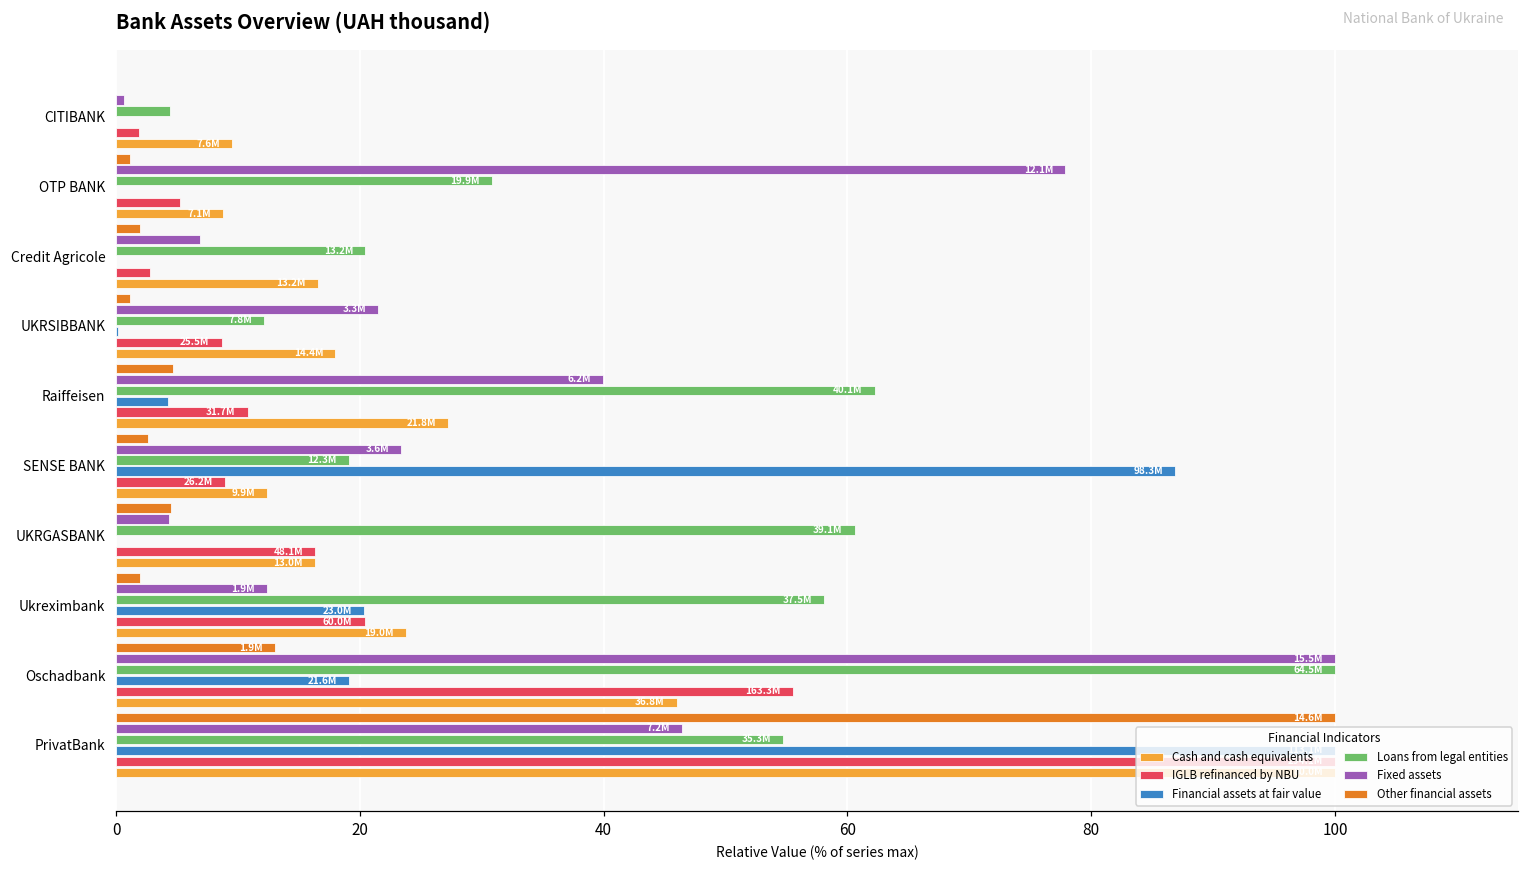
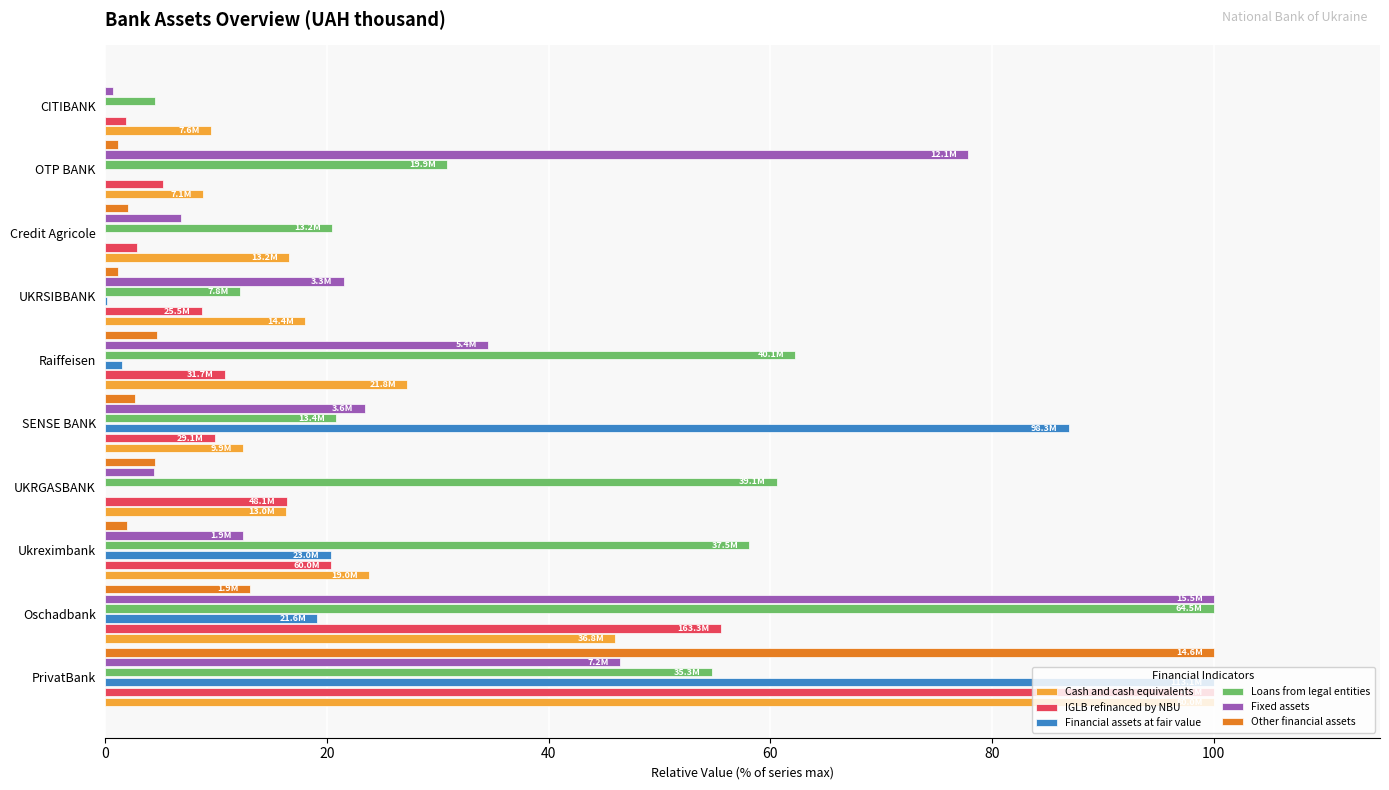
  {
    "IGLB refinanced by NBU": {
-     "SENSE BANK": "26.2M"
+     "SENSE BANK": "29.1M"
    },
    "Financial assets at fair value": {
      "Credit Agricole": "0.0",
-     "Raiffeisen": "4.3",
+     "Raiffeisen": "1.5",
      "UKRGASBANK": "0.0"
    },
    "Loans from legal entities": {
-     "SENSE BANK": "12.3M"
+     "SENSE BANK": "13.4M"
    },
    "Fixed assets": {
-     "Raiffeisen": "6.2M"
+     "Raiffeisen": "5.4M"
    }
  }
